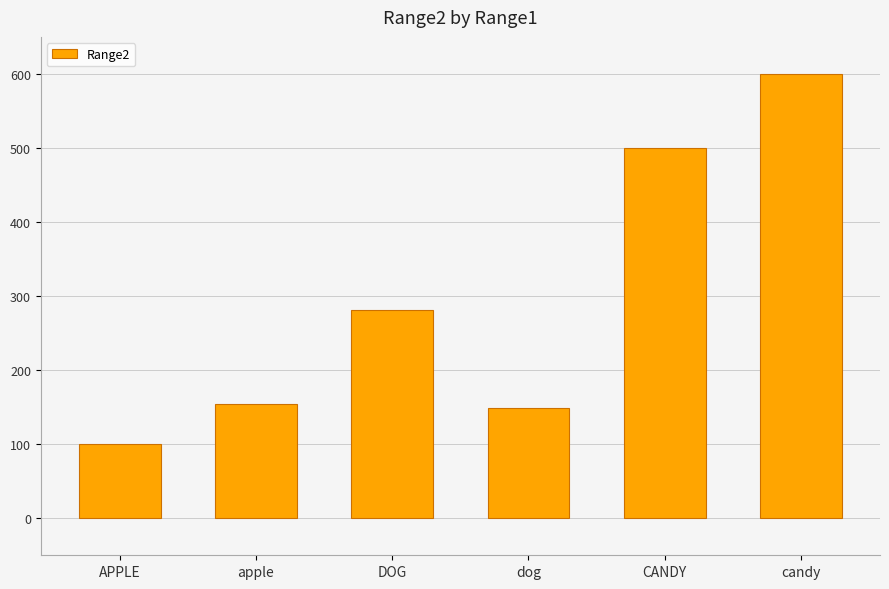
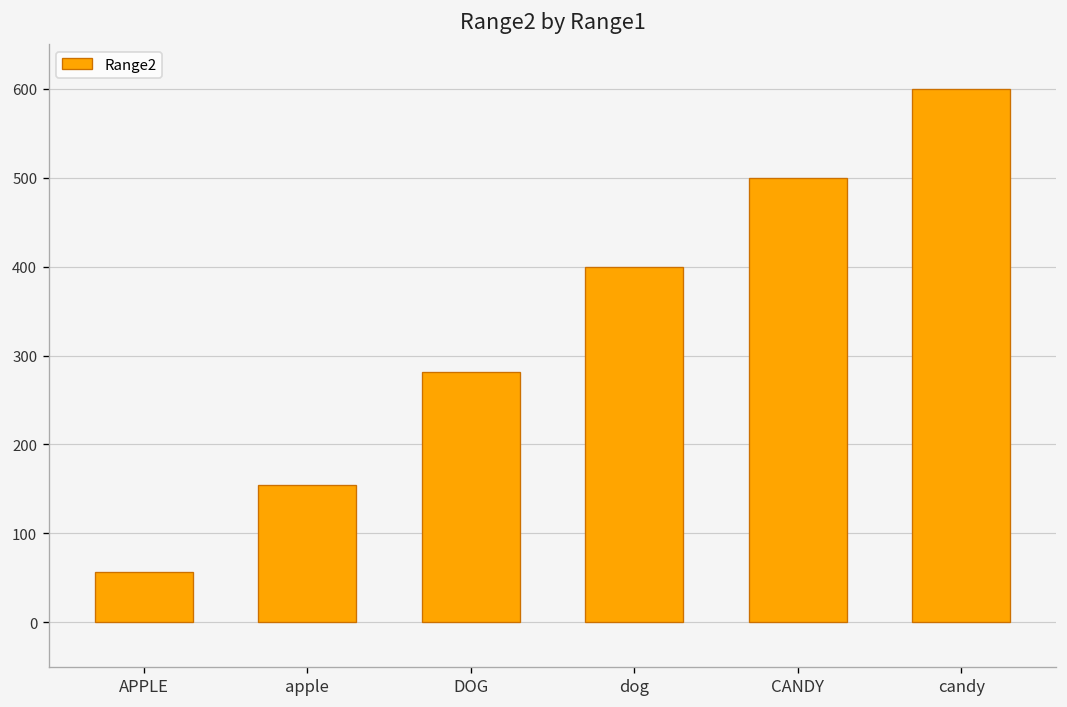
  {
-   "APPLE": 100,
+   "APPLE": 60,
    "apple": 150,
    "DOG": 280,
-   "dog": 150,
+   "dog": 400,
    "CANDY": 500,
    "candy": 600
  }
